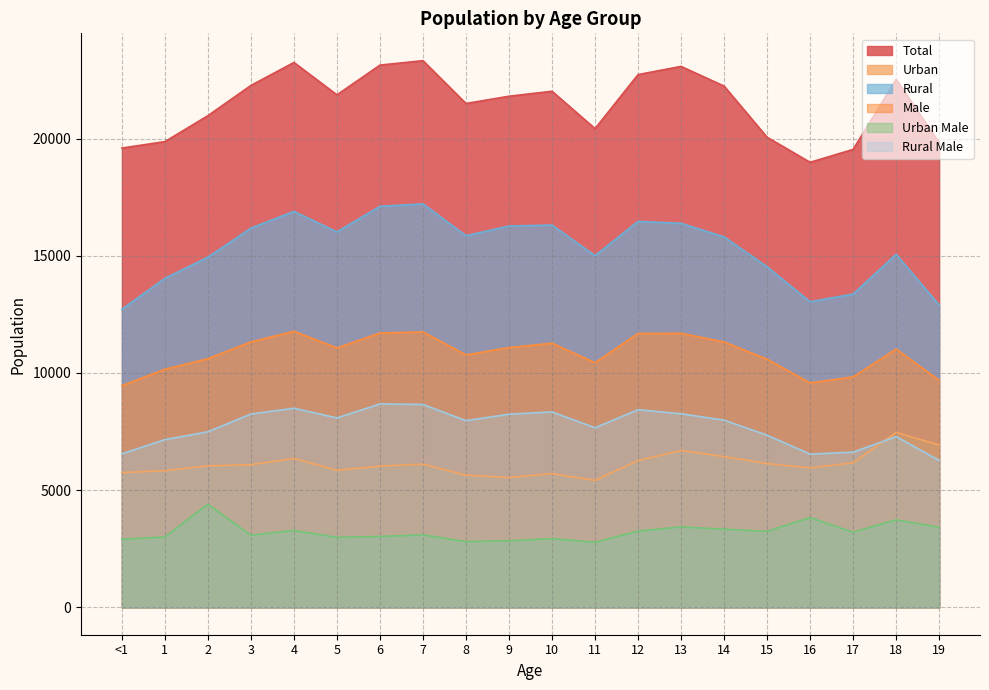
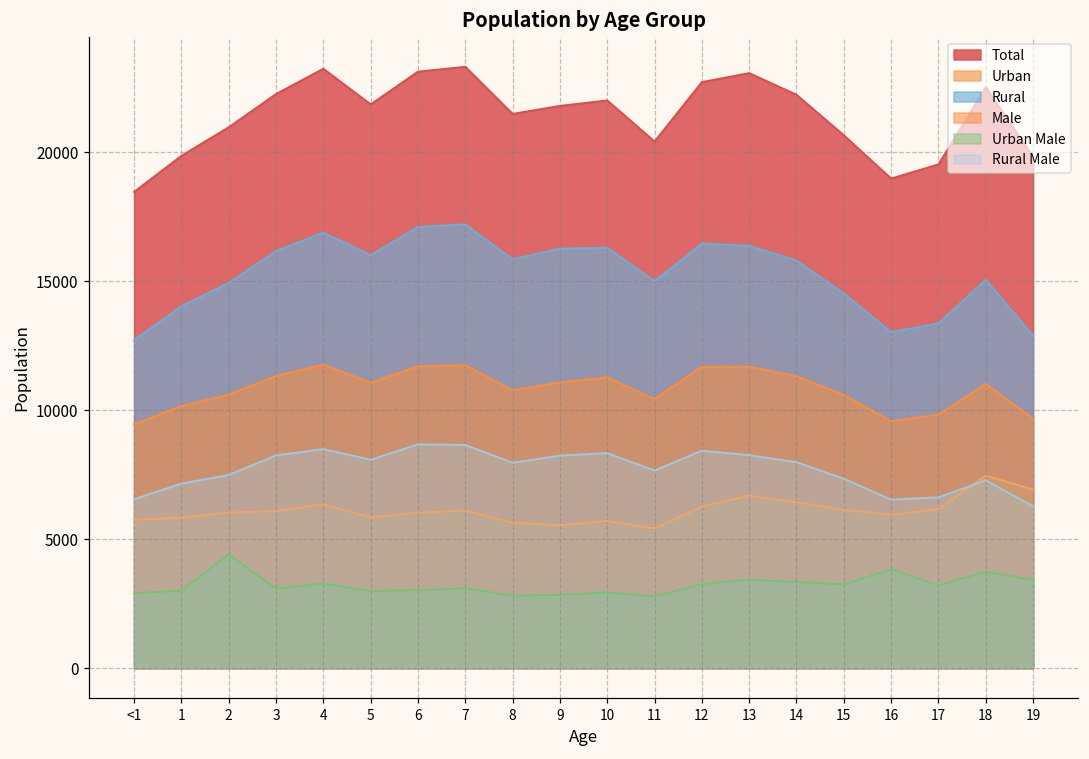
  {
    "Total": {
-     "<1": 19600,
+     "<1": 18500,
      "1": 19900,
      "2": 21000,
      "3": 22300,
      "4": 23200,
      "5": 21900,
      "6": 23100,
      "7": 23300,
      "8": 21500,
      "9": 21800,
      "10": 22000,
      "11": 20400,
      "12": 22700,
      "13": 23100,
      "14": 22200,
-     "15": 20100,
+     "15": 20700,
      "16": 19000,
      "17": 19500
    },
    "Urban Male": {
      "<1": 2900,
      "1": 3000,
      "2": 4400,
      "3": 3100,
      "4": 3300,
      "5": 3000,
      "6": 3000,
      "7": 3100,
      "8": 2800,
      "9": 2800,
      "10": 2900,
      "11": 2800,
      "12": 3300,
      "13": 3400,
      "14": 3300,
      "15": 3200,
      "16": 3800,
      "17": 3200,
      "18": 3700,
      "19": 3400
    }
  }
